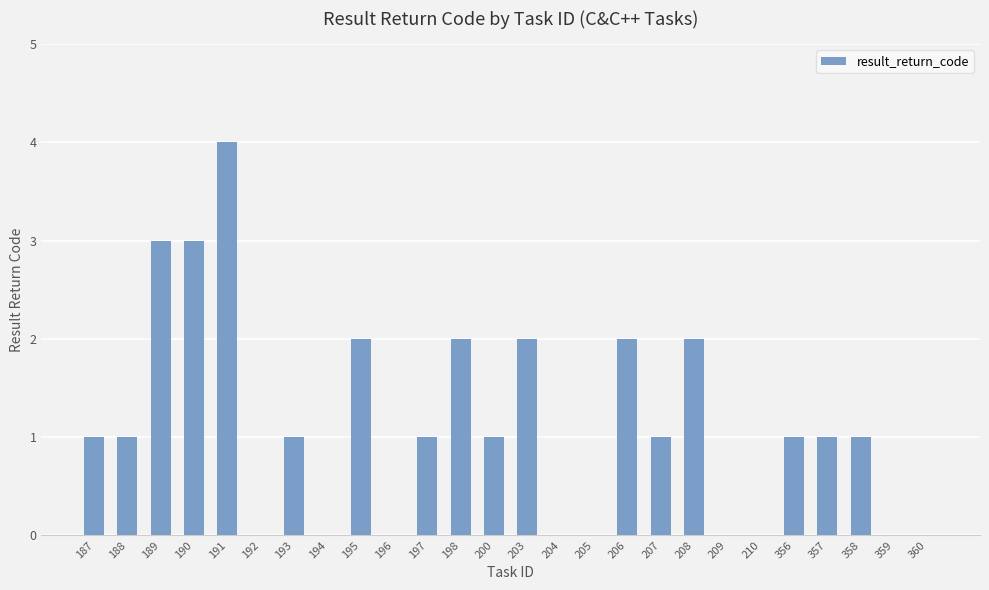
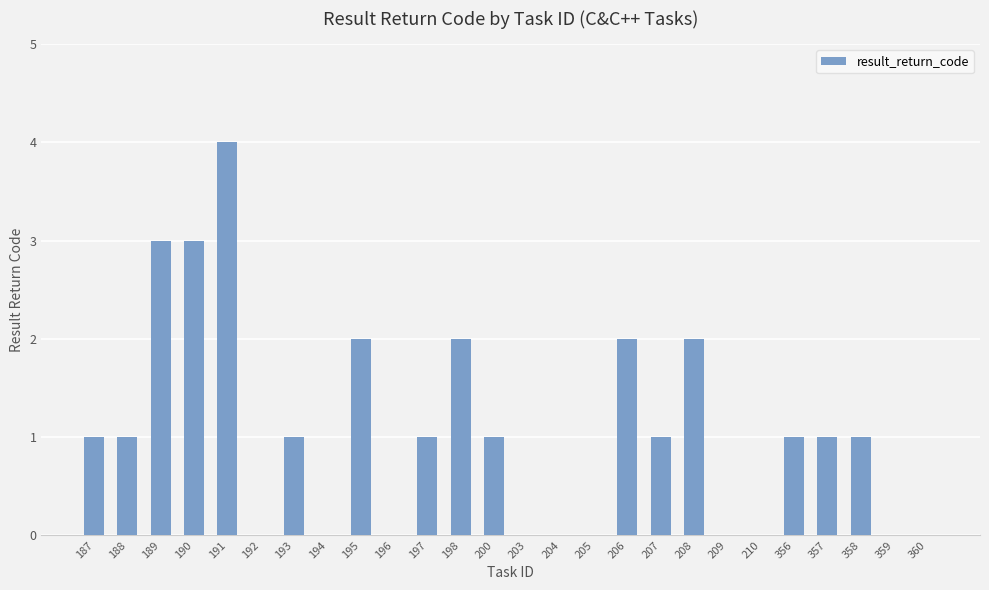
  {
    "187": 1,
    "188": 1,
    "189": 3,
    "190": 3,
    "191": 4,
    "192": 0,
    "193": 1,
    "194": 0,
    "195": 2,
    "196": 0,
    "197": 1,
    "198": 2,
    "200": 1,
-   "203": 2,
+   "203": 0,
    "204": 0,
    "205": 0,
    "206": 2,
    "207": 1,
    "208": 2,
    "209": 0,
    "210": 0,
    "356": 1,
    "357": 1,
    "358": 1,
    "359": 0,
    "360": 0
  }
